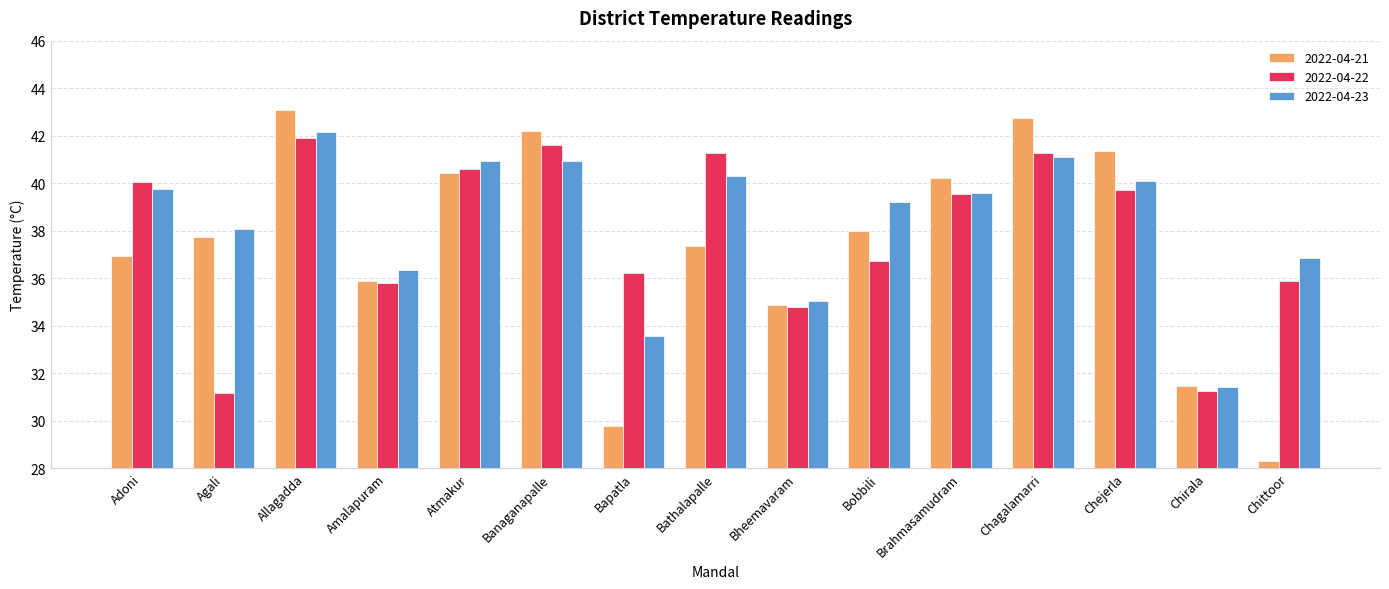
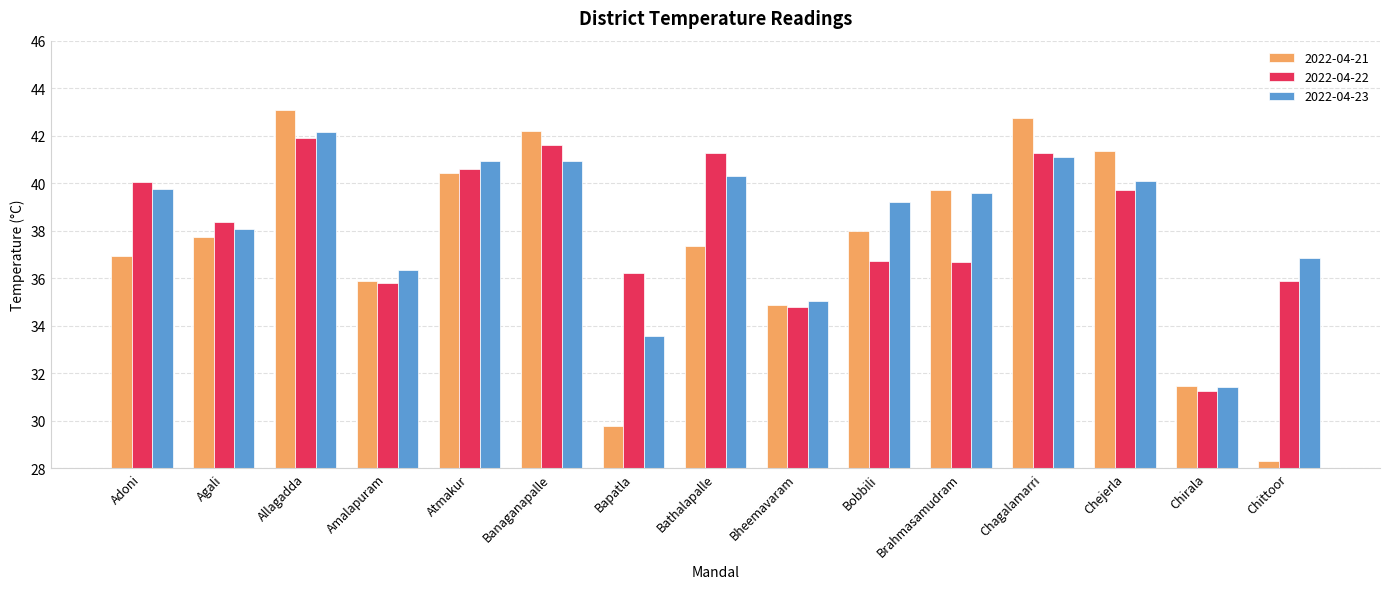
  {
    "2022-04-21": {
      "Adoni": 37.0,
      "Agali": 37.8,
      "Allagadda": 43.1,
      "Amalapuram": 35.9,
      "Atmakur": 40.4,
      "Banaganapalle": 42.2,
      "Bapatla": 29.8,
      "Bathalapalle": 37.4,
      "Bheemavaram": 34.9,
      "Bobbili": 38.0,
-     "Brahmasamudram": 40.2,
+     "Brahmasamudram": 39.7,
      "Chagalamarri": 42.8,
      "Chejerla": 41.3,
      "Chirala": 31.5,
      "Chittoor": 28.3
    },
    "2022-04-22": {
      "Adoni": 40.0,
-     "Agali": 31.2,
+     "Agali": 38.4,
      "Allagadda": 41.9,
      "Amalapuram": 35.8,
      "Atmakur": 40.6,
      "Banaganapalle": 41.6,
      "Bapatla": 36.2,
      "Bathalapalle": 41.3,
      "Bheemavaram": 34.8,
      "Bobbili": 36.7,
-     "Brahmasamudram": 39.6,
+     "Brahmasamudram": 36.7,
      "Chagalamarri": 41.3,
      "Chejerla": 39.7,
      "Chirala": 31.3,
      "Chittoor": 35.9
    },
    "2022-04-23": {
      "Adoni": 39.8,
      "Agali": 38.1,
      "Allagadda": 42.2,
      "Amalapuram": 36.3,
      "Atmakur": 40.9,
      "Banaganapalle": 40.9,
      "Bapatla": 33.6,
      "Bathalapalle": 40.3,
      "Bheemavaram": 35.1,
      "Bobbili": 39.2,
      "Brahmasamudram": 39.6,
      "Chagalamarri": 41.1,
      "Chejerla": 40.1,
      "Chirala": 31.4,
      "Chittoor": 36.9
    }
  }
